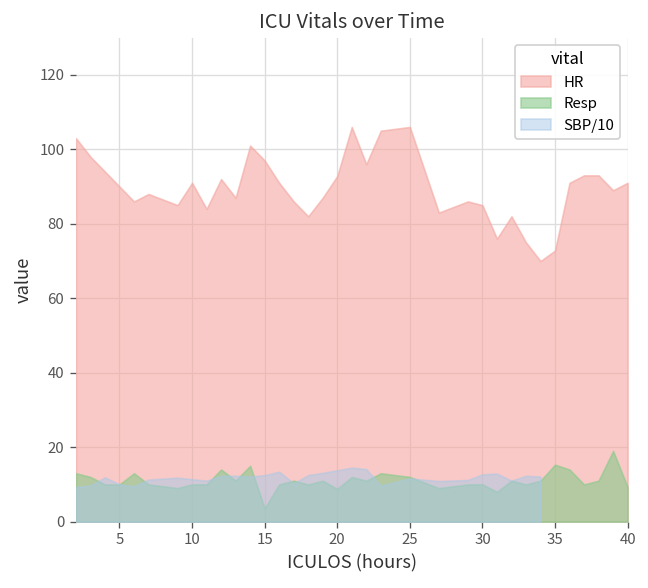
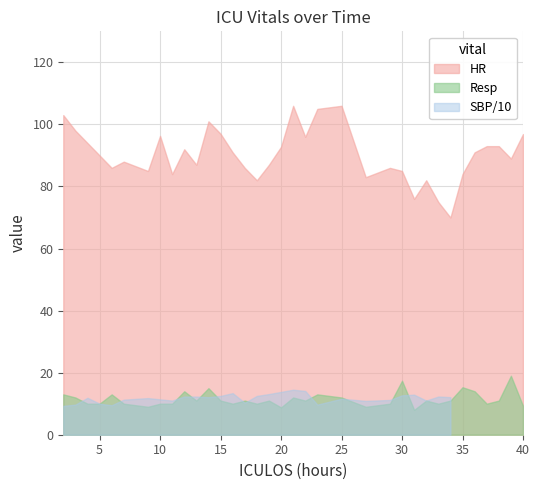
  {
    "HR": {
      "5": 90,
-     "10": 91,
+     "10": 96,
      "15": 97,
      "20": 93,
      "25": 106,
      "30": 85,
-     "35": 73,
-     "40": 91
+     "35": 84,
+     "40": 97
    },
    "Resp": {
      "10": 10,
-     "15": 4,
+     "15": 11,
      "20": 9,
-     "30": 10,
+     "30": 17,
      "35": 15,
      "40": 9
    },
    "SBP/10": {
      "10": 11,
      "15": 13,
      "20": 14,
      "30": 13
    }
  }
